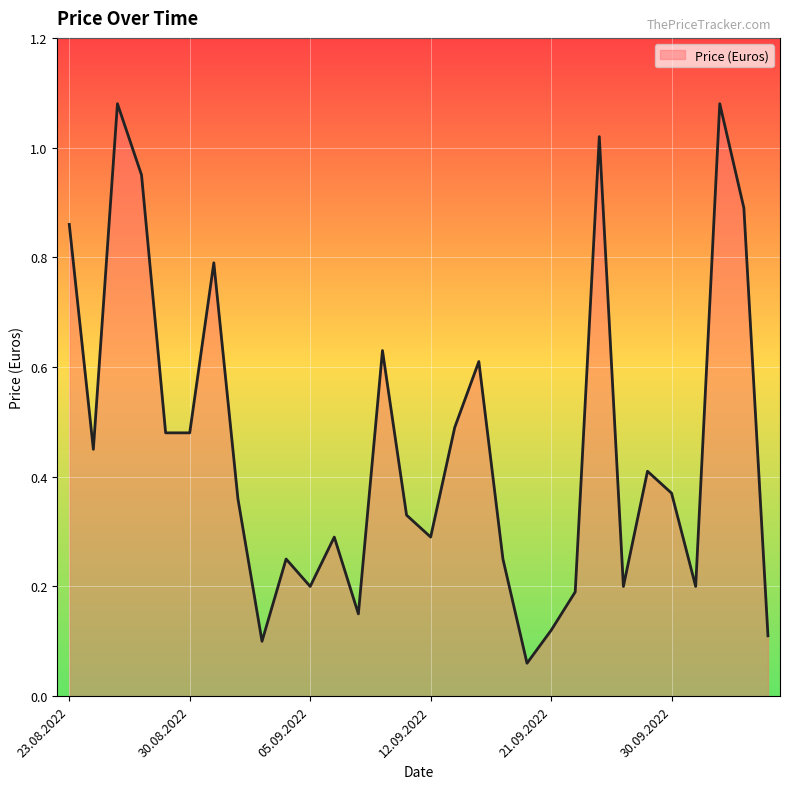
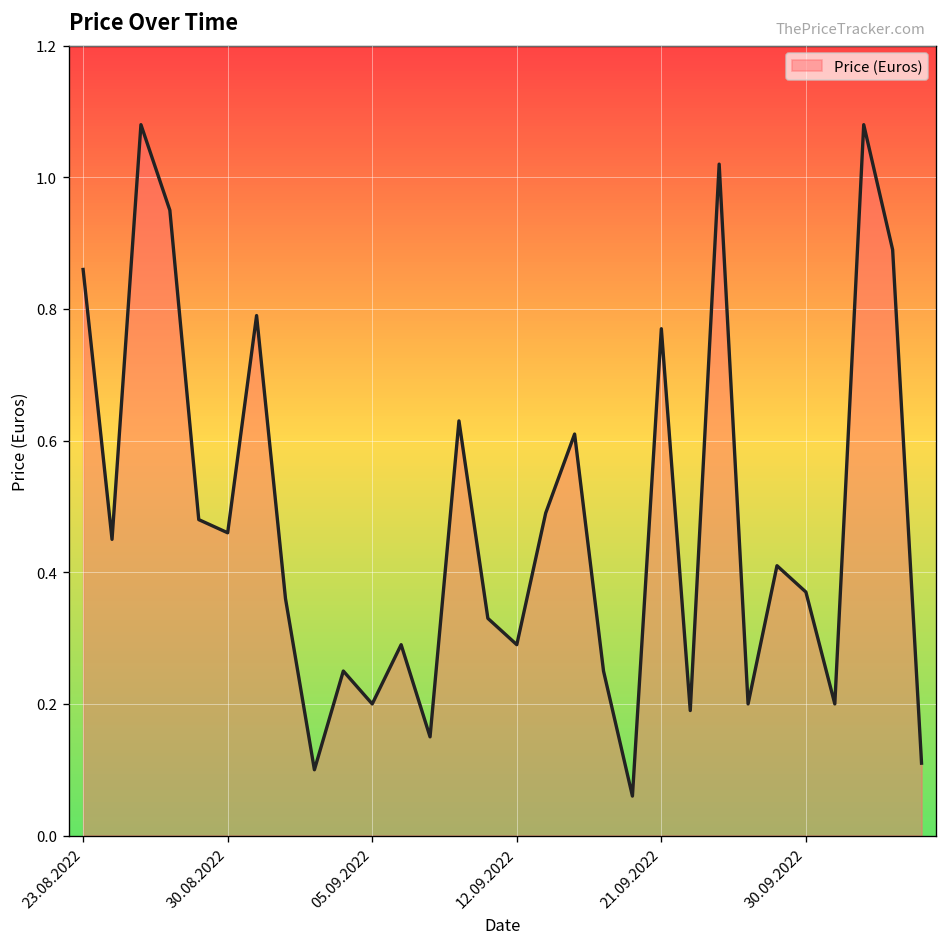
  {
    "23.08.2022": 0.86,
-   "30.08.2022": 0.48,
+   "30.08.2022": 0.46,
    "05.09.2022": 0.20,
    "12.09.2022": 0.29,
-   "21.09.2022": 0.12,
+   "21.09.2022": 0.77,
    "30.09.2022": 0.37
  }
